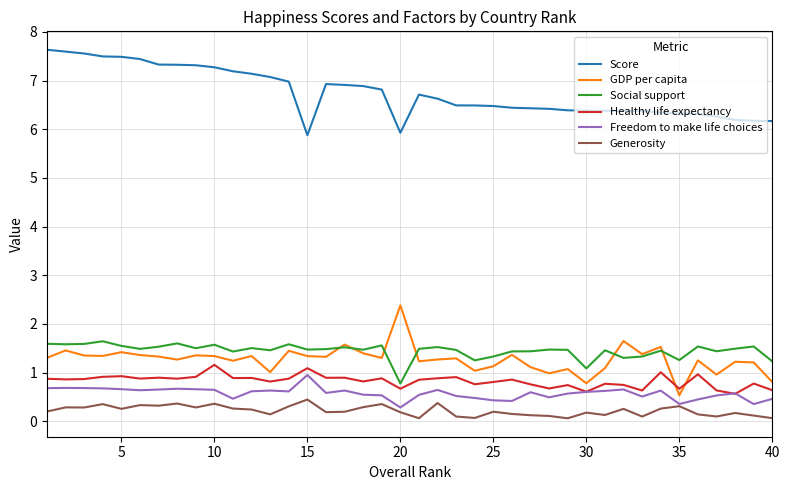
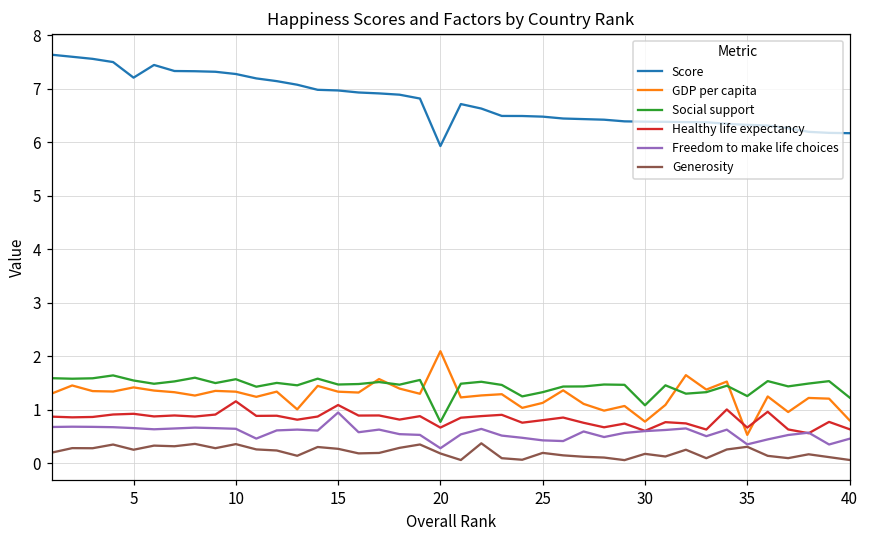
  {
    "Score": {
-     "5": 7.5,
+     "5": 7.2,
      "10": 7.3,
-     "15": 5.9,
+     "15": 7.0,
      "20": 5.9,
      "25": 6.5,
      "40": 6.2
    },
    "GDP per capita": {
      "5": 1.4,
      "10": 1.3,
      "15": 1.3,
-     "20": 2.4,
+     "20": 2.1,
      "25": 1.1,
      "30": 0.8,
      "35": 0.5,
      "40": 0.8
    },
    "Social support": {
      "5": 1.5,
      "10": 1.6,
      "15": 1.5,
      "20": 0.8,
      "25": 1.3,
      "30": 1.1,
      "35": 1.3,
      "40": 1.2
    },
    "Healthy life expectancy": {
      "5": 0.9,
      "10": 1.2,
      "15": 1.1,
      "20": 0.7,
      "25": 0.8,
      "35": 0.7,
      "40": 0.6
    },
    "Freedom to make life choices": {
      "5": 0.7,
      "10": 0.6,
      "15": 1.0,
      "20": 0.3,
      "25": 0.4,
      "40": 0.5
    },
    "Generosity": {
      "5": 0.3,
      "10": 0.4,
-     "15": 0.4,
+     "15": 0.3,
      "20": 0.2,
      "25": 0.2,
      "30": 0.2,
      "40": 0.1
    }
  }
